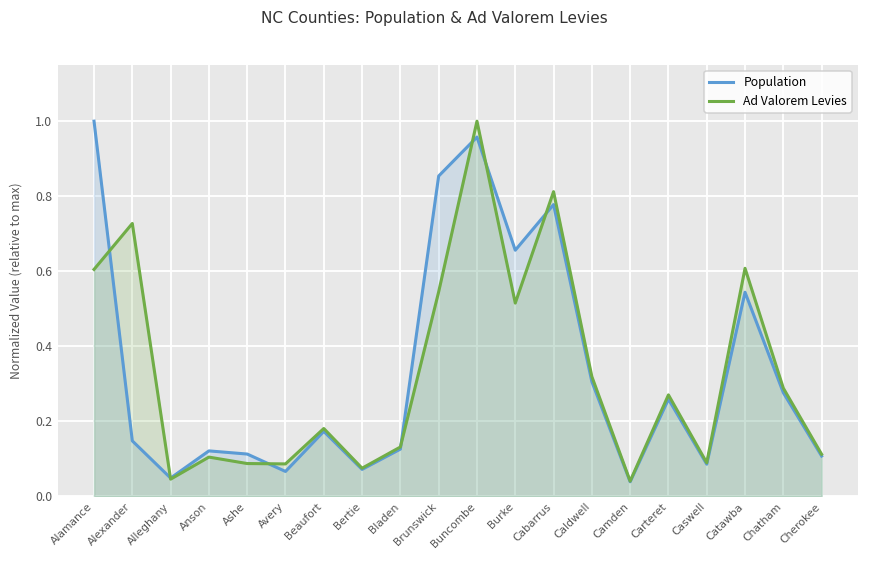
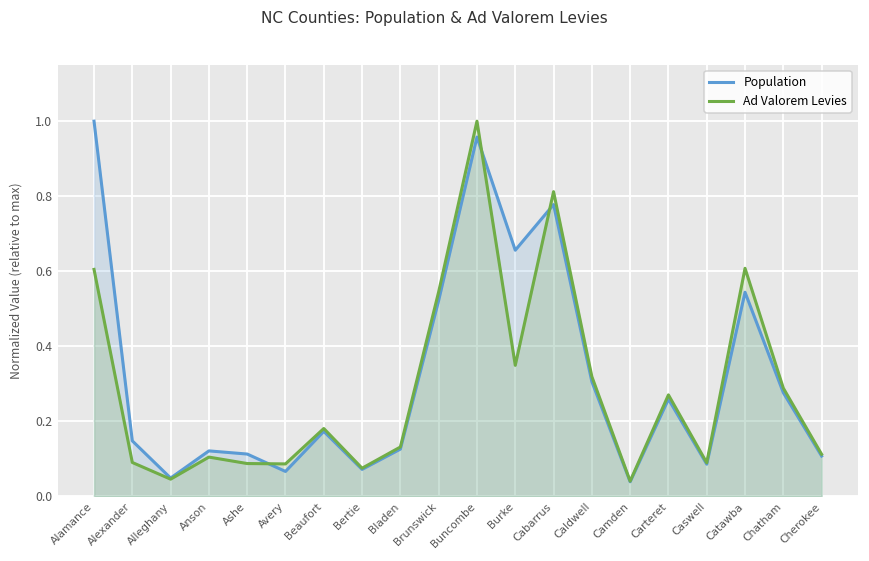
  {
    "Population": {
      "Alamance": 1.00,
      "Alexander": 0.15,
      "Anson": 0.12,
      "Ashe": 0.11,
      "Avery": 0.07,
      "Beaufort": 0.17,
-     "Brunswick": 0.85,
+     "Brunswick": 0.52,
      "Buncombe": 0.96,
      "Burke": 0.66,
      "Cabarrus": 0.78,
      "Caldwell": 0.31,
      "Carteret": 0.26,
      "Catawba": 0.54,
      "Chatham": 0.28
    },
    "Ad Valorem Levies": {
      "Alamance": 0.60,
-     "Alexander": 0.73,
+     "Alexander": 0.09,
      "Anson": 0.10,
      "Ashe": 0.09,
      "Avery": 0.09,
      "Beaufort": 0.18,
      "Brunswick": 0.55,
      "Buncombe": 1.00,
-     "Burke": 0.51,
+     "Burke": 0.35,
      "Cabarrus": 0.81,
      "Caldwell": 0.32,
      "Carteret": 0.27,
      "Catawba": 0.61,
      "Chatham": 0.29
    }
  }
